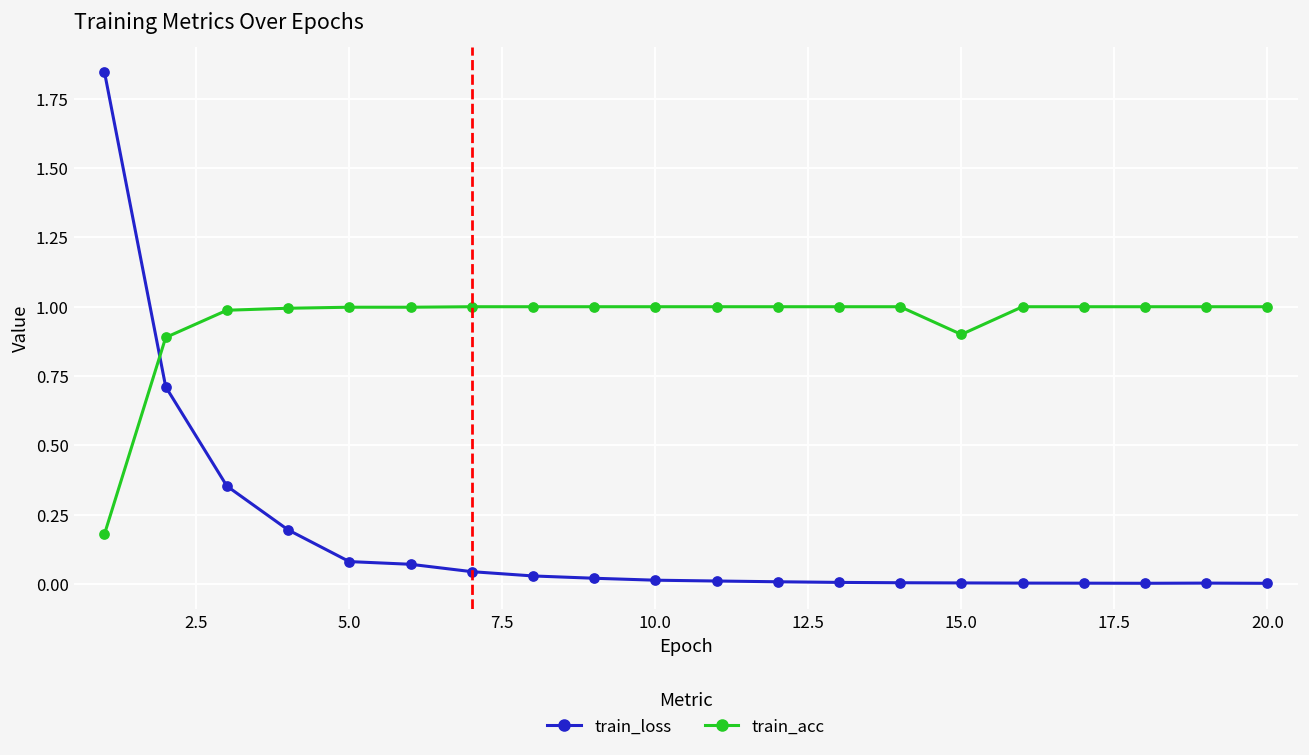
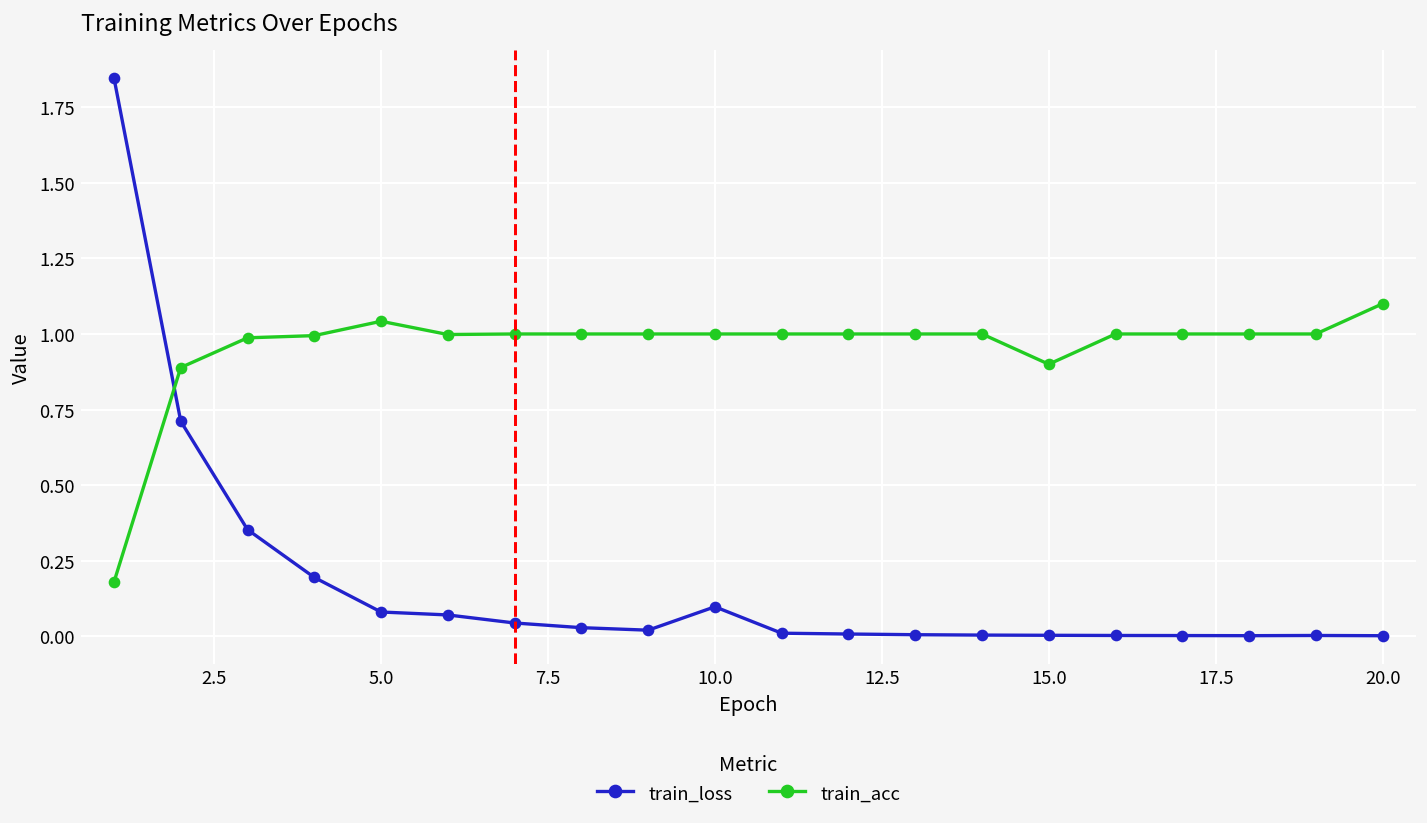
  {
    "train_loss": {
      "5.0": 0.08,
-     "10.0": 0.01,
+     "10.0": 0.10,
      "15.0": 0.00,
      "20.0": 0.00
    },
    "train_acc": {
-     "5.0": 1.00,
+     "5.0": 1.04,
      "10.0": 1.00,
      "15.0": 0.90,
-     "20.0": 1.0
+     "20.0": 1.1
    }
  }
